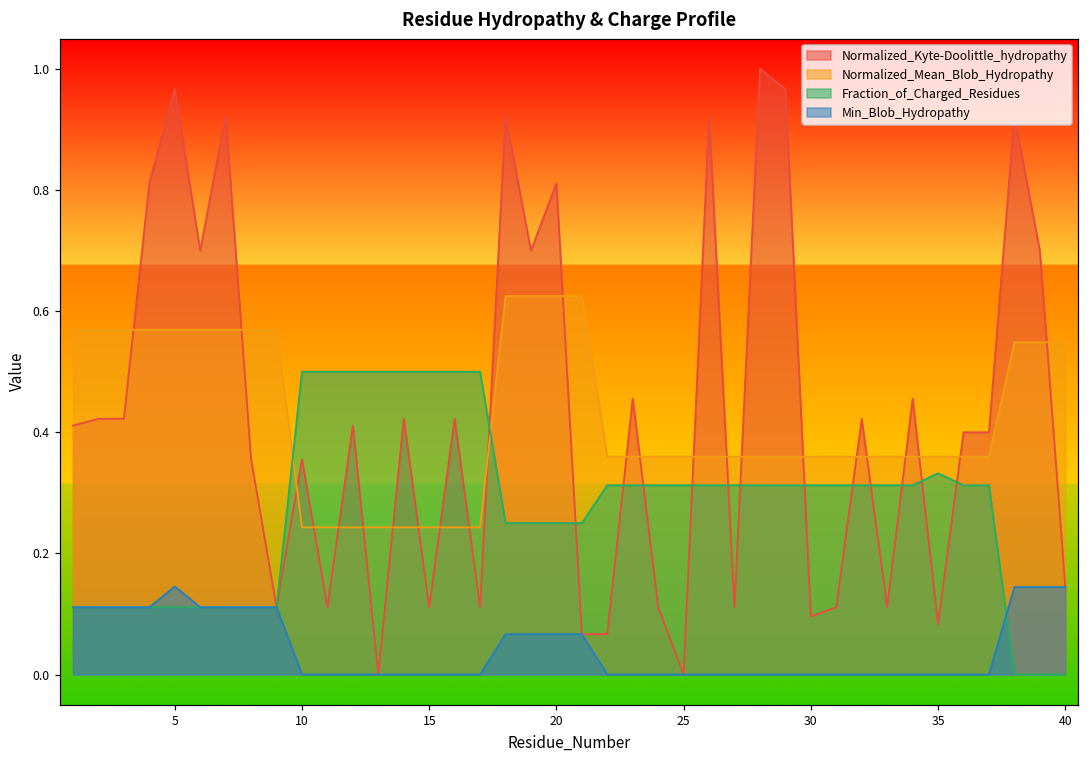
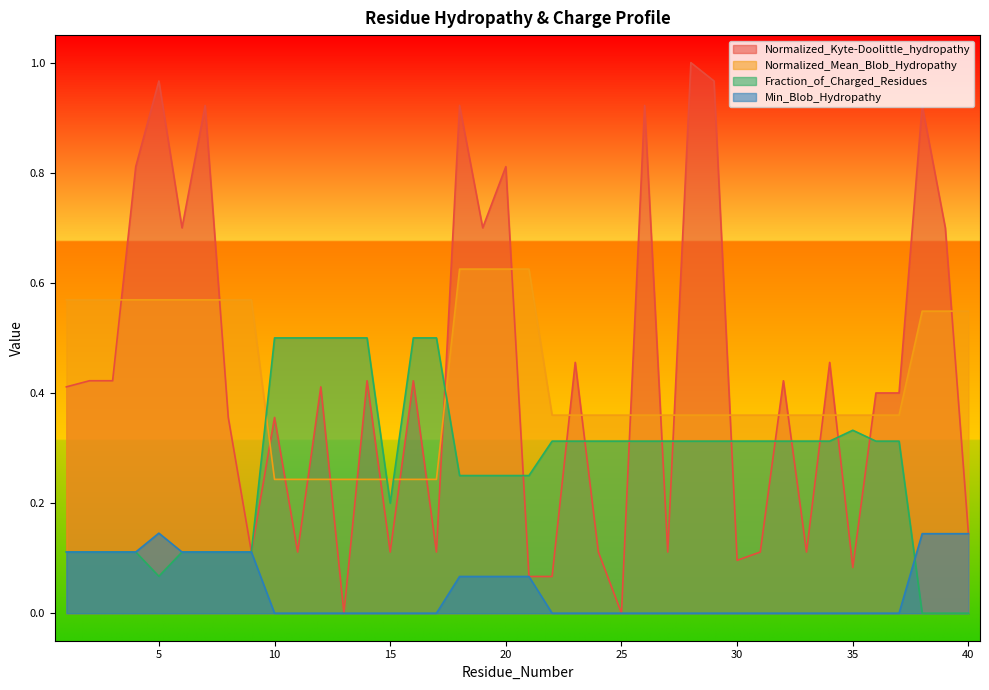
  {
    "Normalized_Kyte-Doolittle_hydropathy": {
      "5": 0.97,
      "10": 0.36,
      "15": 0.11,
      "20": 0.81,
      "30": 0.10,
      "35": 0.08
    },
    "Normalized_Mean_Blob_Hydropathy": {
      "5": 0.57,
      "10": 0.24,
      "15": 0.24,
      "20": 0.63,
      "25": 0.36,
      "30": 0.36,
      "35": 0.36,
      "40": 0.55
    },
    "Fraction_of_Charged_Residues": {
-     "5": 0.11,
+     "5": 0.07,
      "10": 0.50,
-     "15": 0.5,
+     "15": 0.2,
      "20": 0.25,
      "25": 0.31,
      "30": 0.31,
      "35": 0.33,
      "40": 0.00
    },
    "Min_Blob_Hydropathy": {
      "5": 0.15,
      "10": 0.00,
      "15": 0.00,
      "20": 0.07,
      "30": 0.00,
      "35": 0.00
    }
  }
